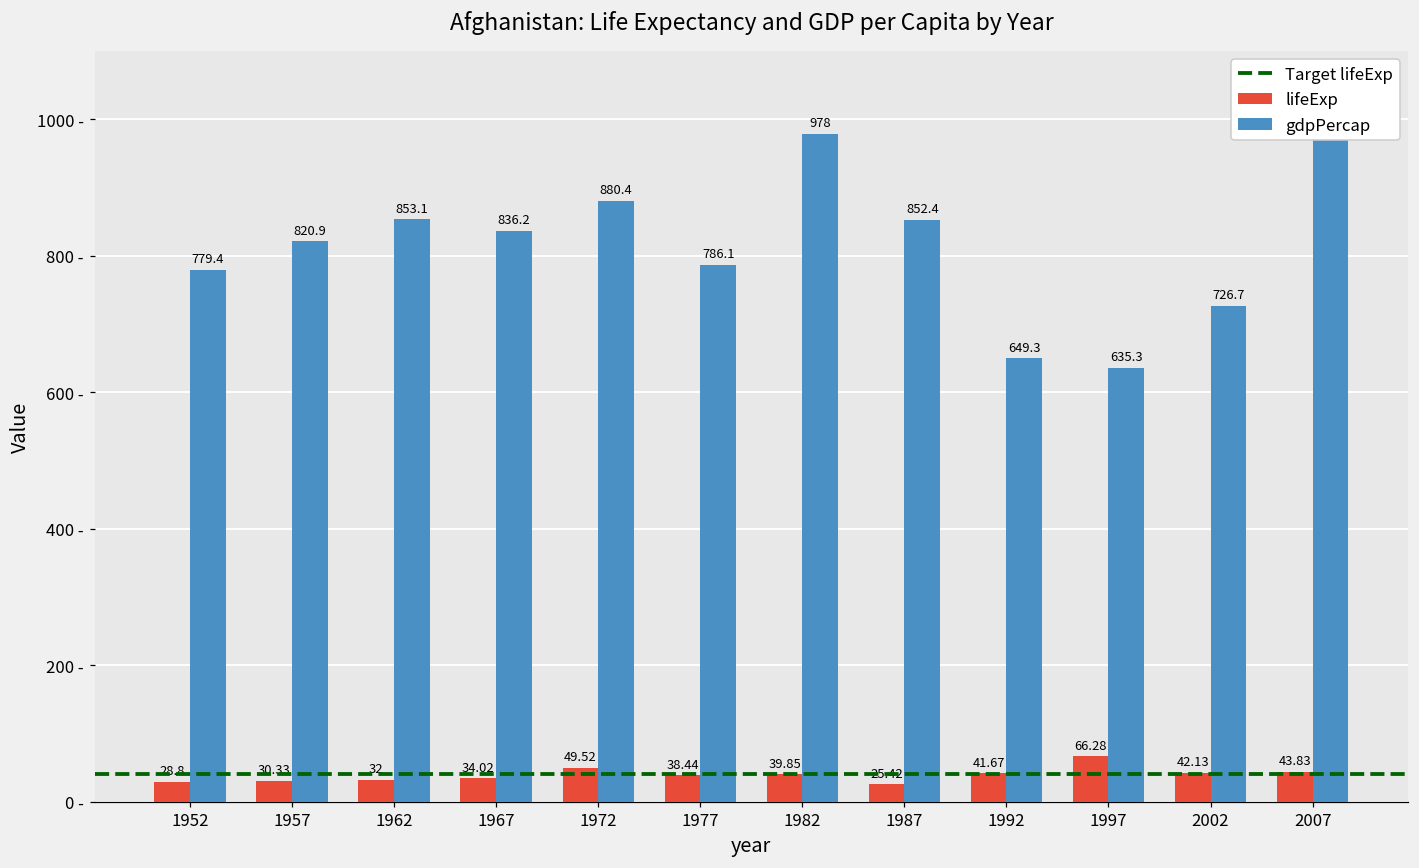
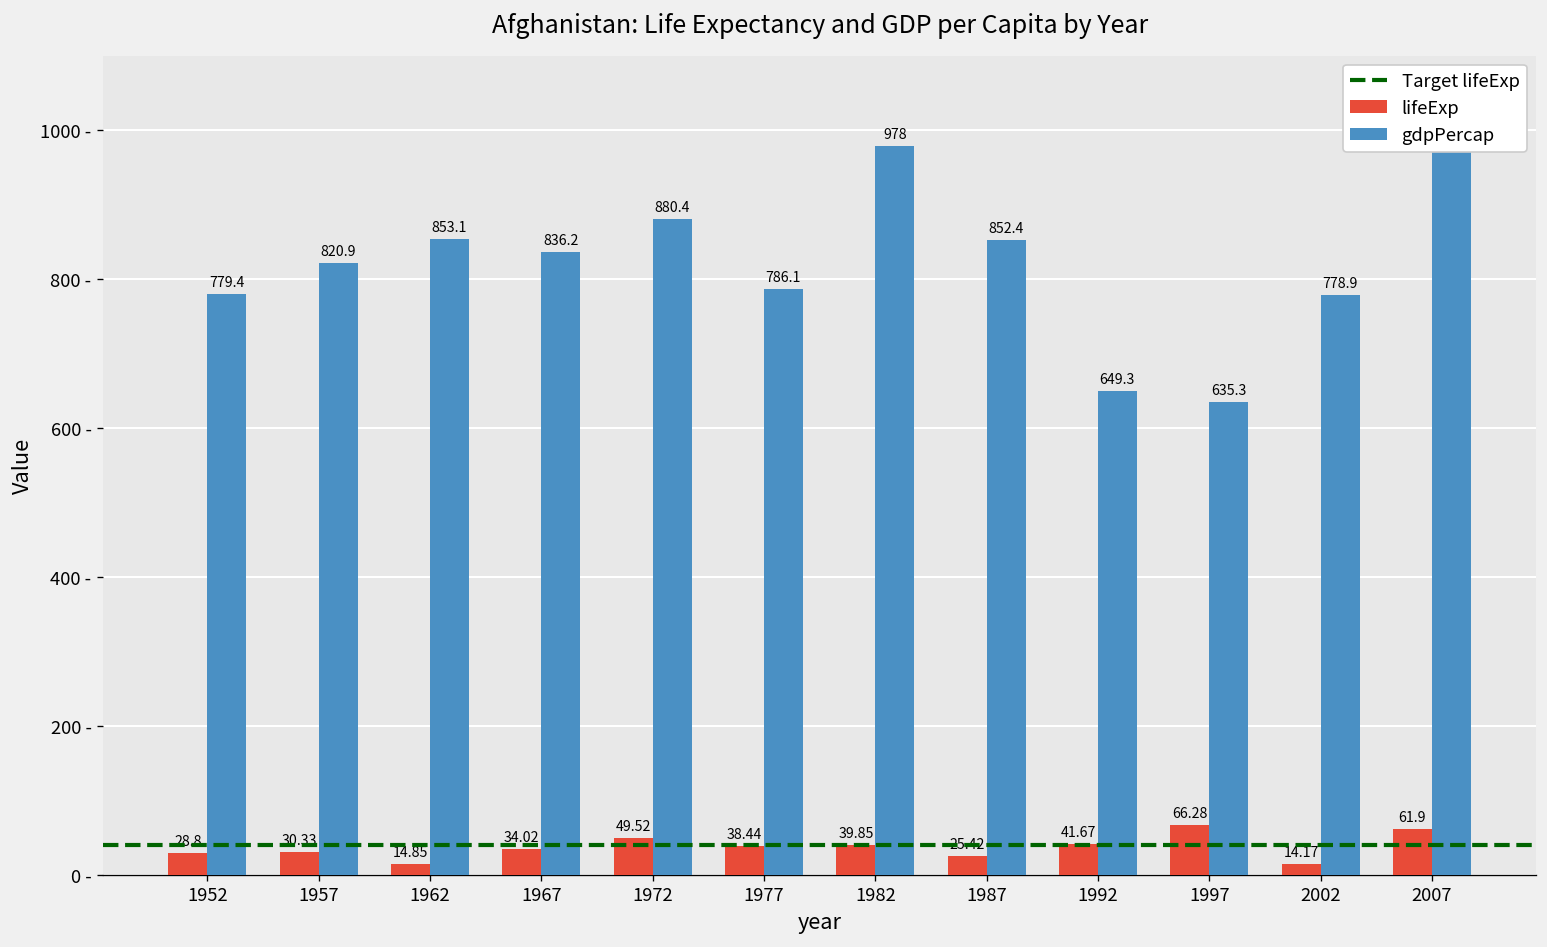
  {
    "lifeExp": {
      "1952": 28.8,
      "1957": 30.33,
-     "1962": 32,
+     "1962": 14.85,
      "1967": 34.02,
      "1972": 49.52,
      "1977": 38.44,
      "1982": 39.85,
      "1987": 25.42,
      "1992": 41.67,
      "1997": 66.28,
-     "2002": 42.13,
-     "2007": 43.83
+     "2002": 14.17,
+     "2007": 61.9
    },
    "gdpPercap": {
      "1952": 779.4,
      "1957": 820.9,
      "1962": 853.1,
      "1967": 836.2,
      "1972": 880.4,
      "1977": 786.1,
      "1982": 978,
      "1987": 852.4,
      "1992": 649.3,
      "1997": 635.3,
-     "2002": 726.7
+     "2002": 778.9
    }
  }
